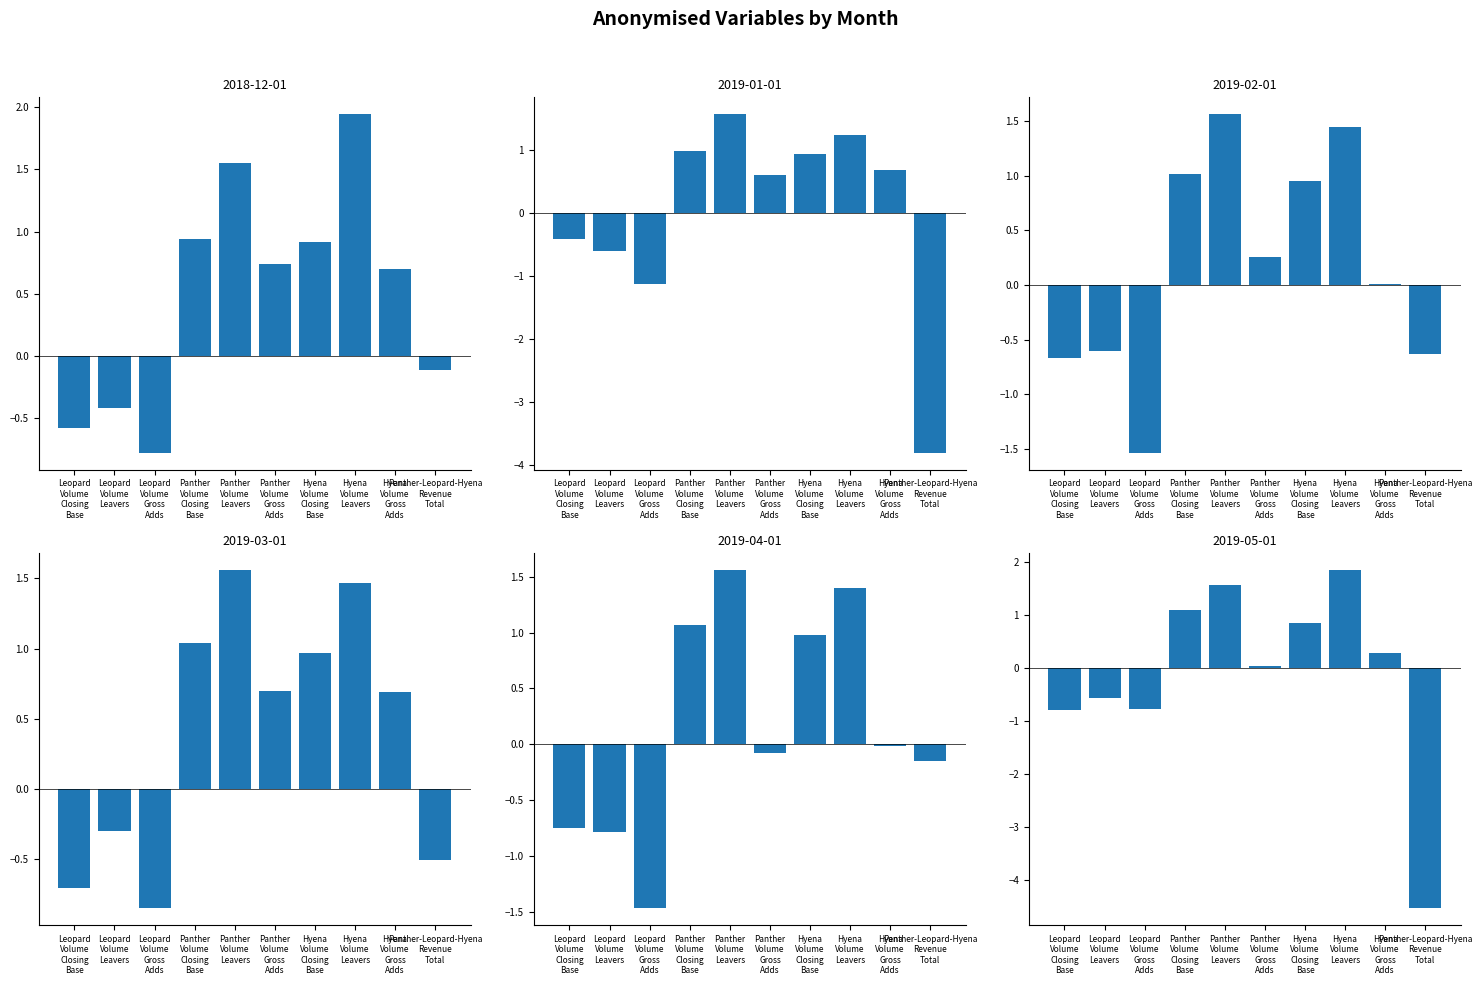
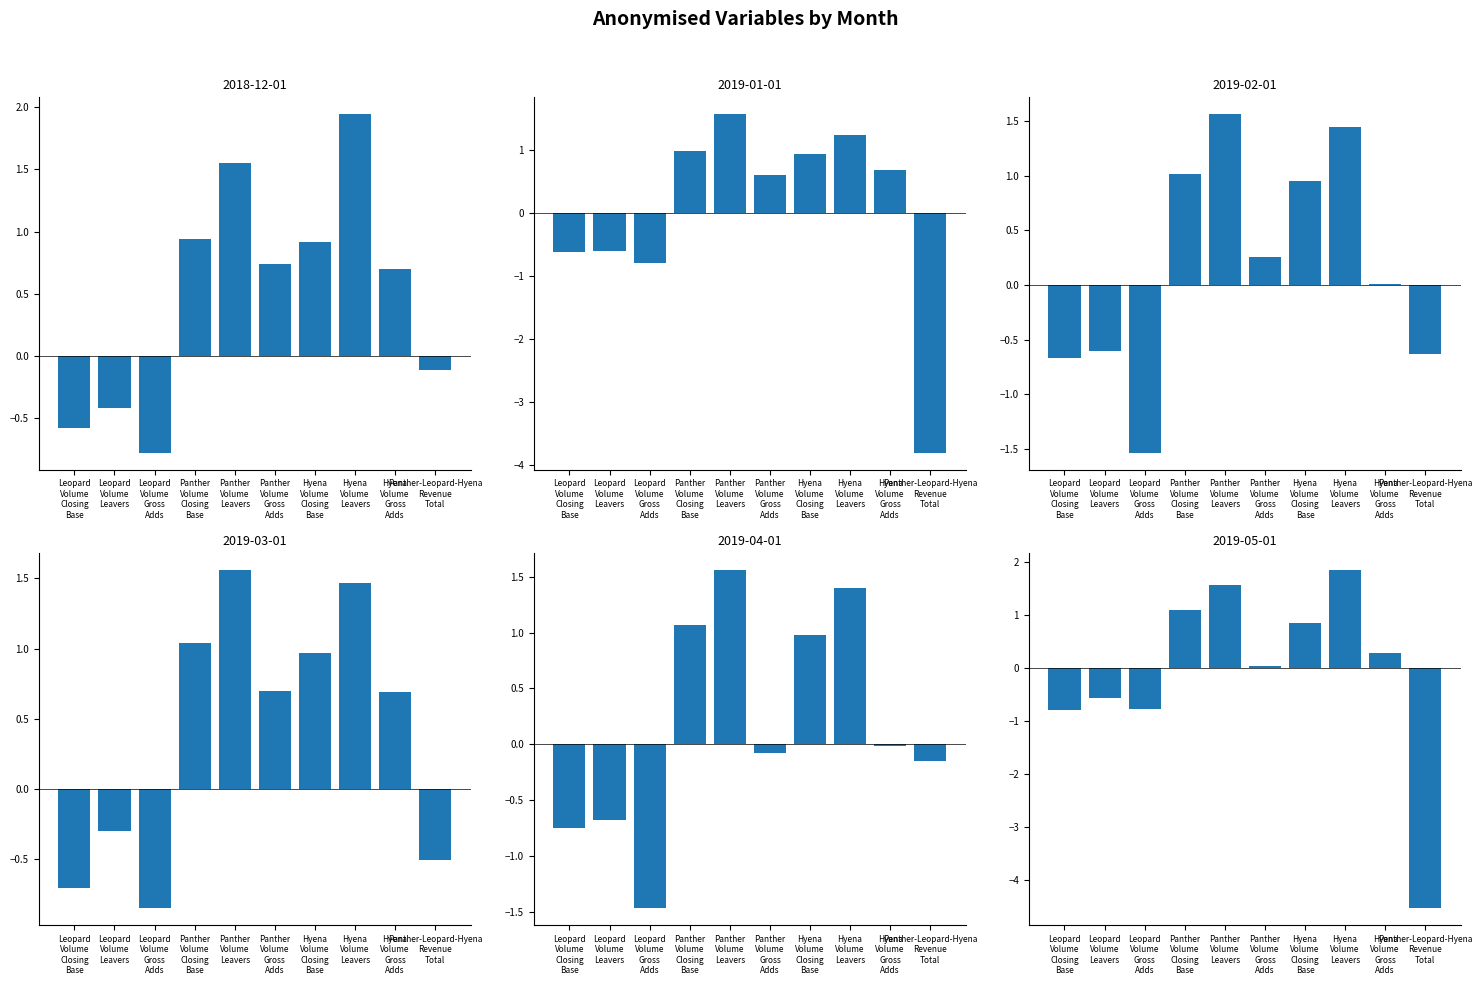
  {
    "2018-12-01": {
      "Leopard Volume Closing Base": -0.58,
      "Leopard Volume Leavers": -0.42,
      "Leopard Volume Gross Adds": -0.78,
      "Panther Volume Closing Base": 0.94,
      "Panther Volume Leavers": 1.55,
      "Panther Volume Gross Adds": 0.74,
      "Hyena Volume Closing Base": 0.92,
      "Hyena Volume Leavers": 1.94
    },
    "2019-01-01": {
-     "Leopard Volume Closing Base": -0.4,
+     "Leopard Volume Closing Base": -0.6,
      "Leopard Volume Leavers": -0.6,
-     "Leopard Volume Gross Adds": -1.1,
+     "Leopard Volume Gross Adds": -0.8,
      "Panther Volume Closing Base": 1.0,
      "Panther Volume Leavers": 1.6,
      "Panther Volume Gross Adds": 0.6,
      "Hyena Volume Closing Base": 0.9,
      "Hyena Volume Leavers": 1.2
    },
    "2019-02-01": {
      "Leopard Volume Closing Base": -0.66,
      "Leopard Volume Leavers": -0.60,
      "Leopard Volume Gross Adds": -1.53,
      "Panther Volume Closing Base": 1.01,
      "Panther Volume Leavers": 1.56,
      "Panther Volume Gross Adds": 0.26,
      "Hyena Volume Closing Base": 0.95,
      "Hyena Volume Leavers": 1.44
    },
    "2019-03-01": {
      "Leopard Volume Closing Base": -0.71,
      "Leopard Volume Leavers": -0.29,
      "Leopard Volume Gross Adds": -0.85,
      "Panther Volume Closing Base": 1.04,
      "Panther Volume Leavers": 1.56,
      "Panther Volume Gross Adds": 0.70,
      "Hyena Volume Closing Base": 0.97,
      "Hyena Volume Leavers": 1.47
    },
    "2019-04-01": {
      "Leopard Volume Closing Base": -0.75,
-     "Leopard Volume Leavers": -0.79,
+     "Leopard Volume Leavers": -0.67,
      "Leopard Volume Gross Adds": -1.47,
      "Panther Volume Closing Base": 1.07,
      "Panther Volume Leavers": 1.56,
      "Panther Volume Gross Adds": -0.08,
      "Hyena Volume Closing Base": 0.98,
      "Hyena Volume Leavers": 1.40
    },
    "2019-05-01": {
      "Leopard Volume Closing Base": -0.8,
      "Leopard Volume Leavers": -0.6,
      "Leopard Volume Gross Adds": -0.8,
      "Panther Volume Closing Base": 1.1,
      "Panther Volume Leavers": 1.6,
      "Hyena Volume Closing Base": 0.8,
      "Hyena Volume Leavers": 1.8
    }
  }
